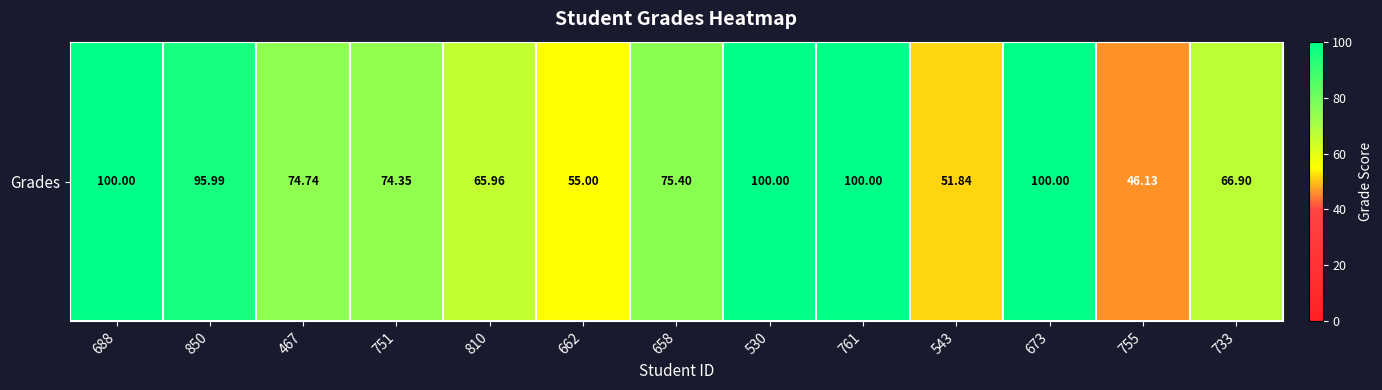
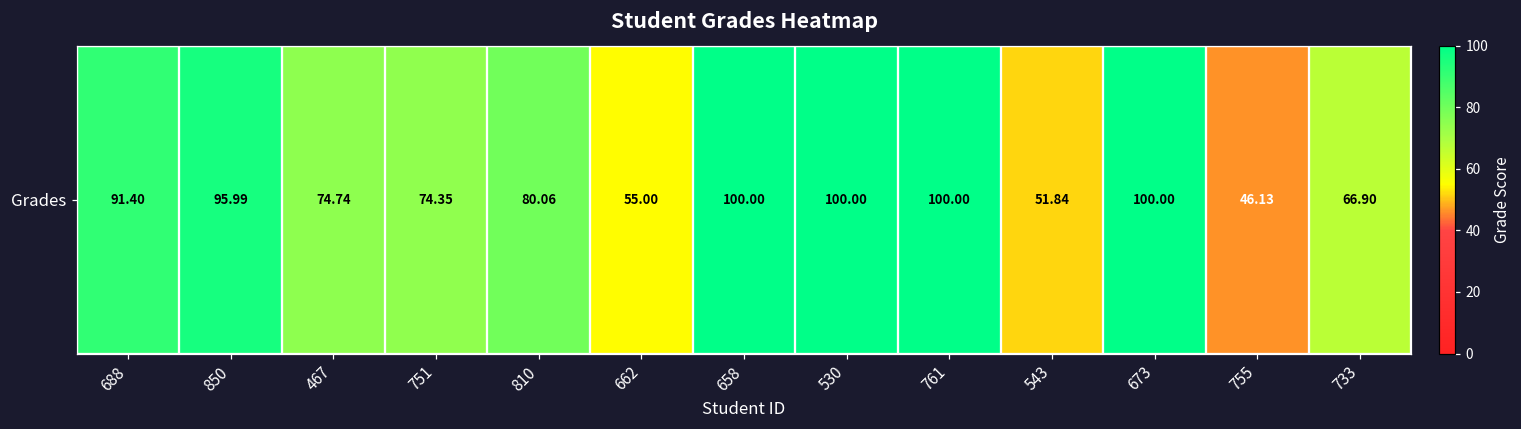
  {
    "Grades": {
-     "688": 100.00,
+     "688": 91.40,
      "850": 95.99,
      "467": 74.74,
      "751": 74.35,
-     "810": 65.96,
+     "810": 80.06,
      "662": 55.00,
-     "658": 75.40,
+     "658": 100.00,
      "530": 100.00,
      "761": 100.00,
      "543": 51.84,
      "673": 100.00,
      "755": 46.13,
      "733": 66.90
    }
  }
